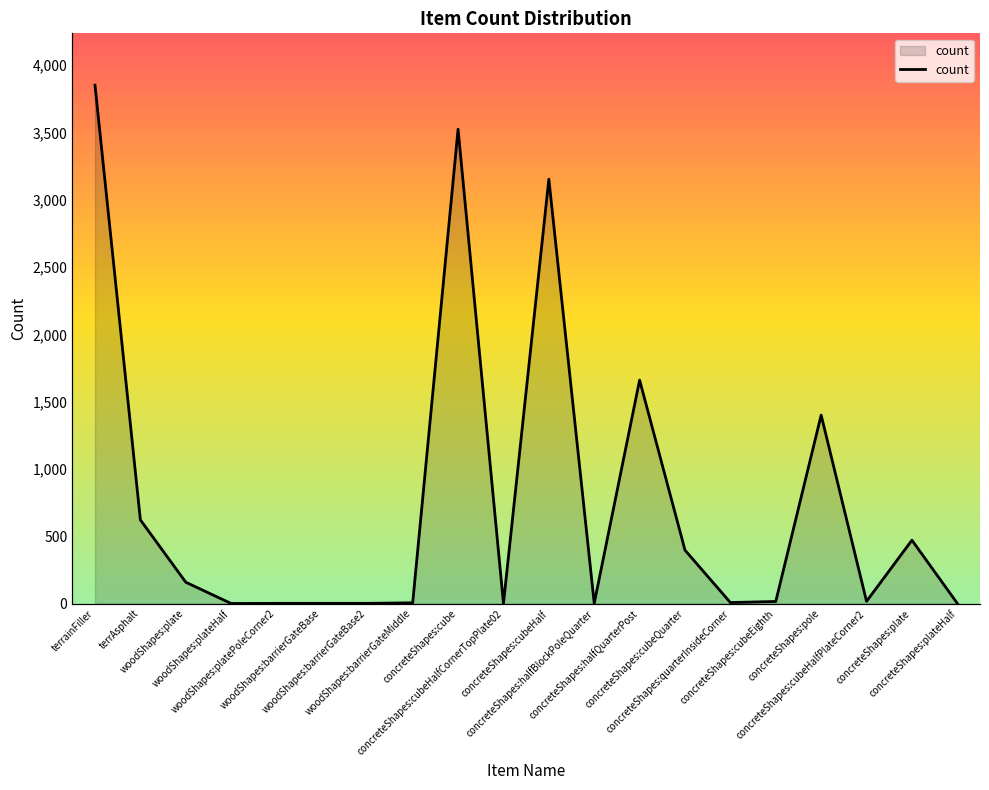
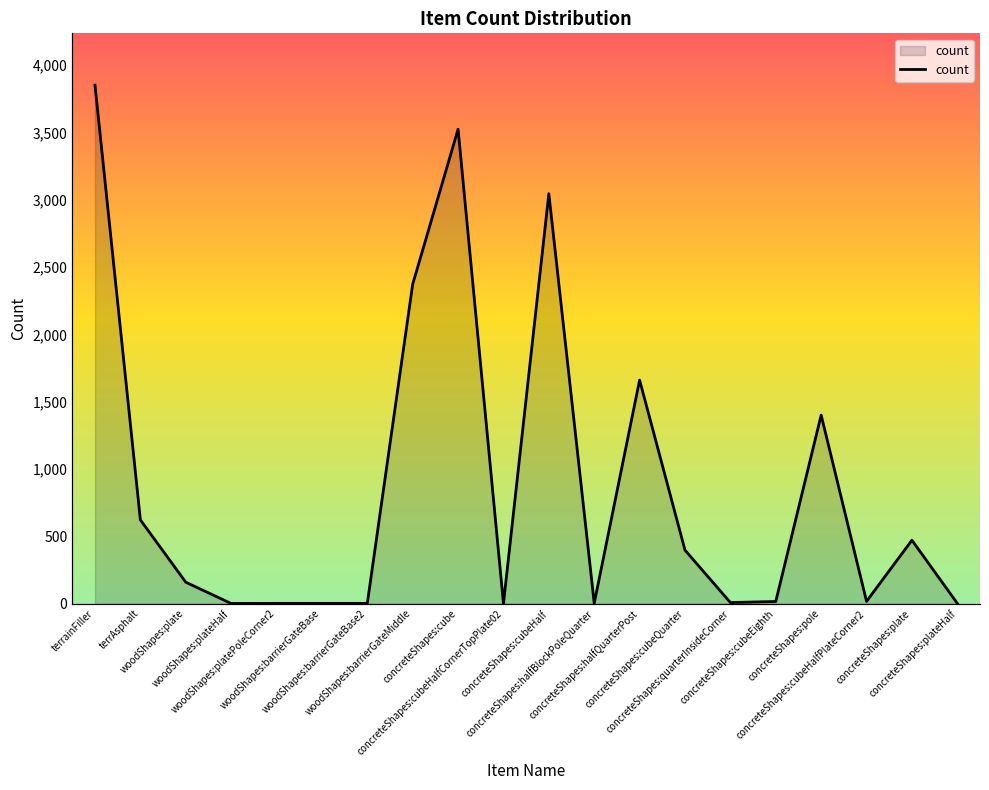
  {
    "terrainFiller": "3,850",
    "terrAsphalt": "620",
    "woodShapes:plate": "160",
    "woodShapes:plateHalf": "0",
    "woodShapes:platePoleCorner2": "0",
    "woodShapes:barrierGateBase": "0",
    "woodShapes:barrierGateBase2": "0",
-   "woodShapes:barrierGateMiddle": "10",
+   "woodShapes:barrierGateMiddle": "2,370",
    "concreteShapes:cube": "3,520",
    "concreteShapes:cubeHalfCornerTopPlate02": "0",
-   "concreteShapes:cubeHalf": "3,150",
+   "concreteShapes:cubeHalf": "3,040",
    "concreteShapes:halfBlockPoleQuarter": "0",
    "concreteShapes:halfQuarterPost": "1,660",
    "concreteShapes:cubeQuarter": "400",
    "concreteShapes:quarterInsideCorner": "10",
    "concreteShapes:cubeEighth": "20",
    "concreteShapes:pole": "1,400",
    "concreteShapes:cubeHalfPlateCorner2": "20",
    "concreteShapes:plate": "470",
    "concreteShapes:plateHalf": "0"
  }
